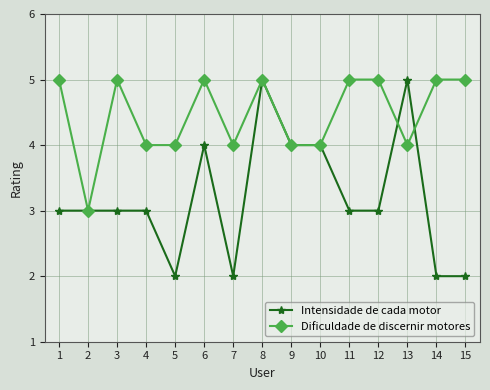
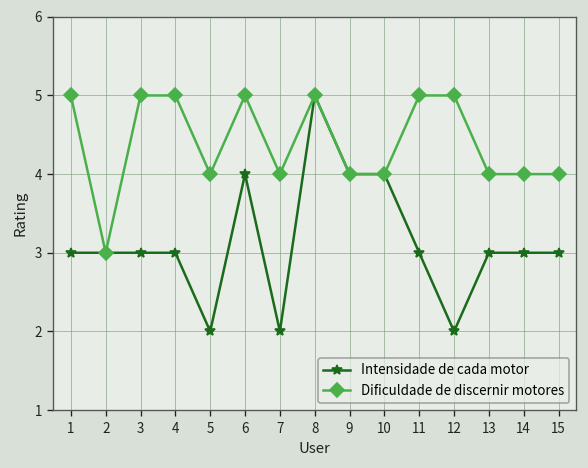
  {
    "Intensidade de cada motor": {
      "1": 3,
      "3": 3,
      "4": 3,
      "5": 2,
      "6": 4,
      "7": 2,
      "11": 3,
-     "12": 3,
-     "13": 5,
-     "14": 2,
-     "15": 2
+     "12": 2,
+     "13": 3,
+     "14": 3,
+     "15": 3
    },
    "Dificuldade de discernir motores": {
      "1": 5,
      "3": 5,
-     "4": 4,
+     "4": 5,
      "5": 4,
      "6": 5,
      "7": 4,
      "11": 5,
      "12": 5,
      "13": 4,
-     "14": 5,
-     "15": 5
+     "14": 4,
+     "15": 4
    }
  }
